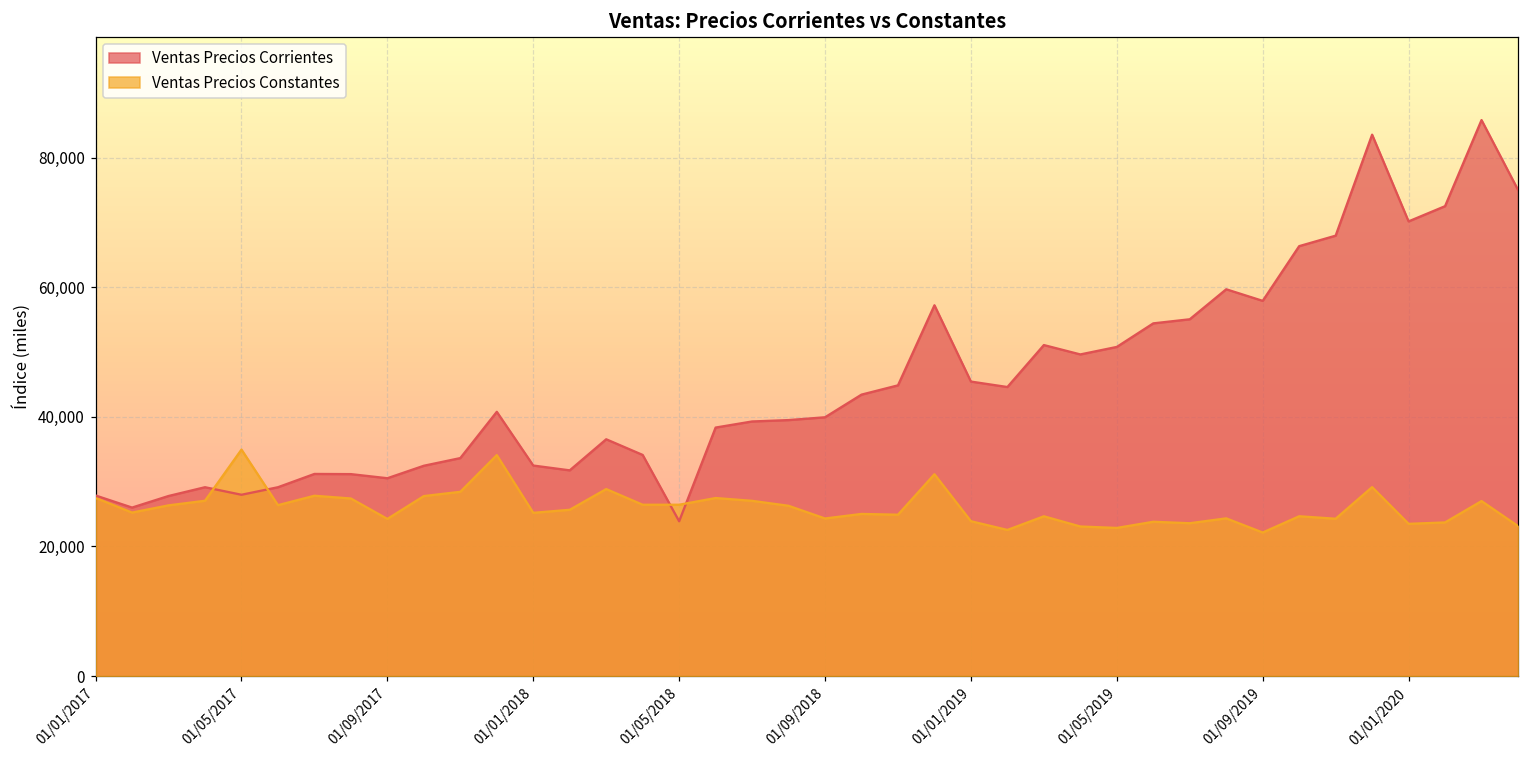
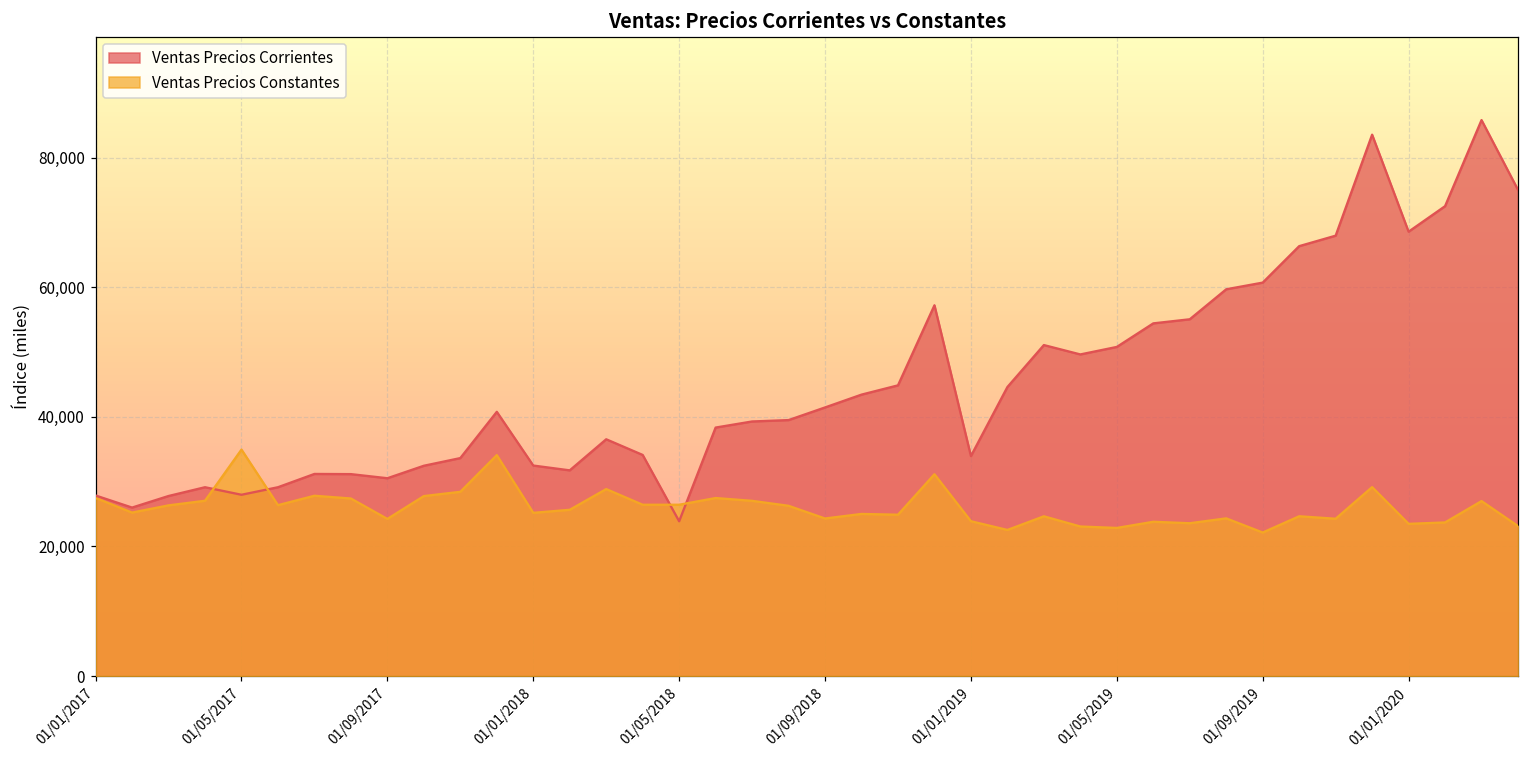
  {
    "Ventas Precios Corrientes": {
      "01/05/2017": "28,000",
      "01/09/2017": "31,000",
      "01/01/2018": "32,000",
      "01/05/2018": "24,000",
-     "01/09/2018": "40,000",
-     "01/01/2019": "45,000",
+     "01/09/2018": "41,000",
+     "01/01/2019": "34,000",
      "01/05/2019": "51,000",
-     "01/09/2019": "58,000",
-     "01/01/2020": "70,000"
+     "01/09/2019": "61,000",
+     "01/01/2020": "69,000"
    },
    "Ventas Precios Constantes": {
      "01/05/2017": "35,000",
      "01/09/2017": "24,000",
      "01/01/2018": "25,000",
      "01/05/2018": "26,000",
      "01/09/2018": "24,000",
      "01/01/2019": "24,000",
      "01/05/2019": "23,000",
      "01/09/2019": "22,000",
      "01/01/2020": "23,000"
    }
  }
